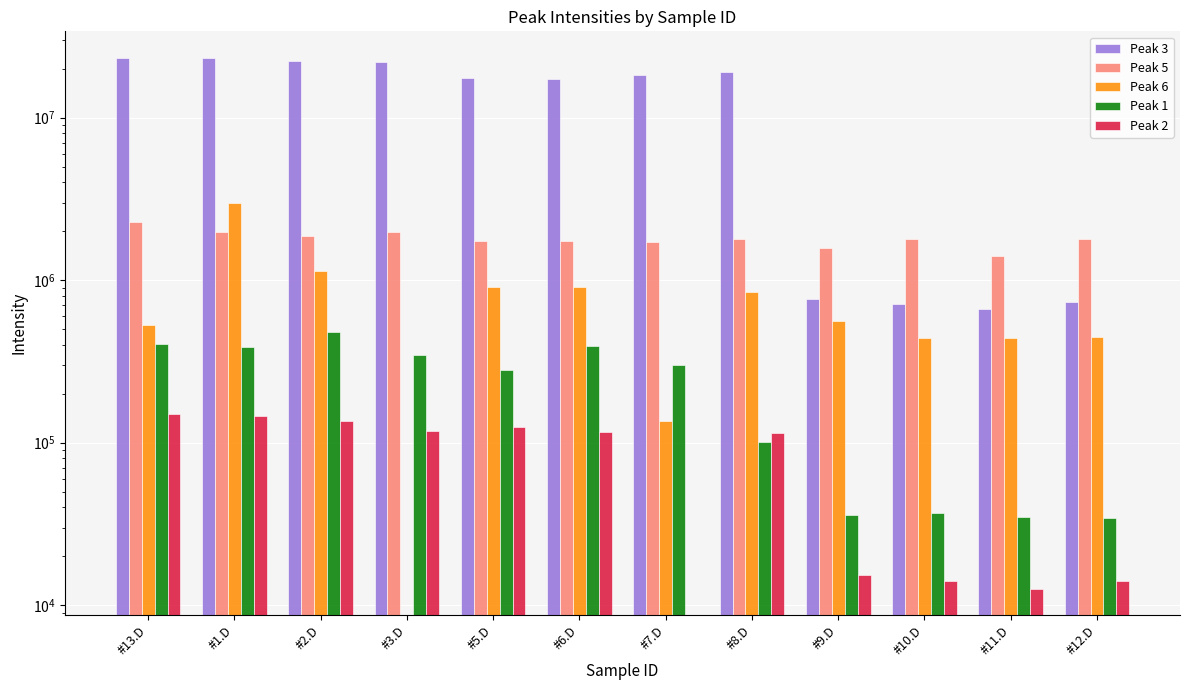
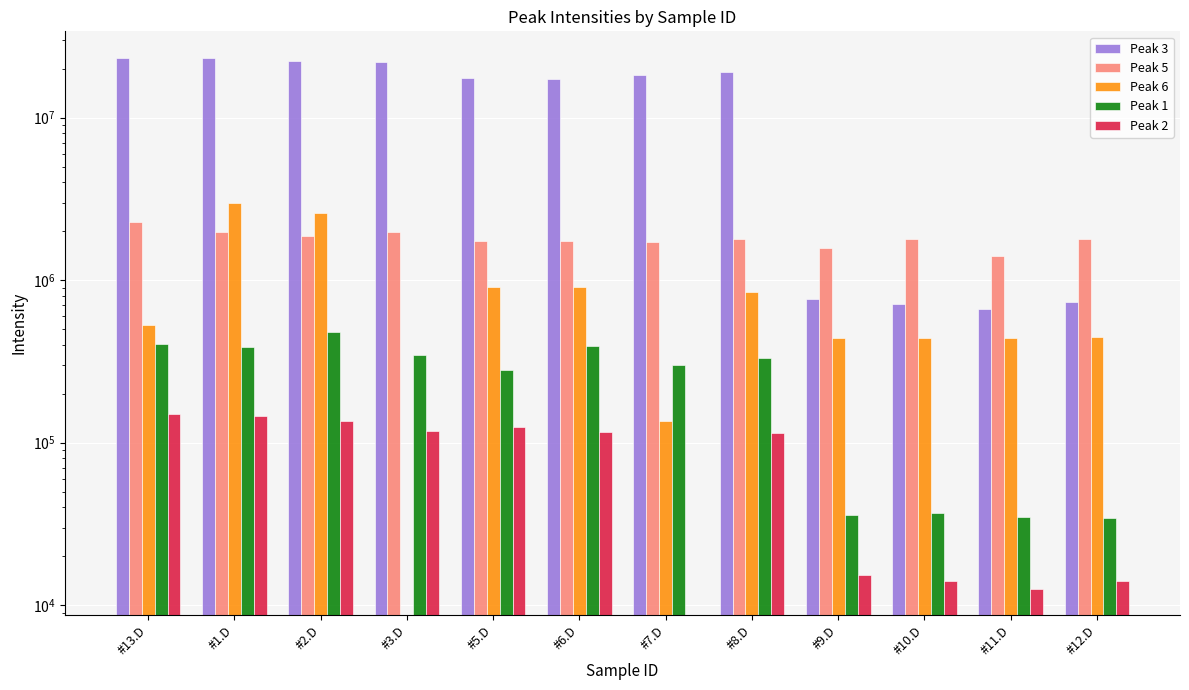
  {
    "Peak 3": {
      "#13.D": 23000000,
      "#1.D": 23000000,
      "#2.D": 22000000,
      "#3.D": 22000000,
      "#5.D": 18000000,
      "#6.D": 17000000,
      "#7.D": 18000000,
      "#8.D": 19000000,
      "#9.D": 800000,
      "#10.D": 700000,
      "#11.D": 660000,
      "#12.D": 700000
    },
    "Peak 5": {
      "#13.D": 2300000,
      "#1.D": 2000000,
      "#2.D": 1900000,
      "#3.D": 2000000,
      "#5.D": 1700000,
      "#6.D": 1700000,
      "#7.D": 1700000,
      "#8.D": 1800000,
      "#9.D": 1600000,
      "#10.D": 1800000,
      "#11.D": 1400000,
      "#12.D": 1800000
    },
    "Peak 6": {
      "#13.D": 530000,
      "#1.D": 3000000,
-     "#2.D": 1100000,
+     "#2.D": 2600000,
      "#5.D": 900000,
      "#6.D": 900000,
      "#7.D": 140000,
      "#8.D": 800000,
-     "#9.D": 560000,
+     "#9.D": 440000,
      "#10.D": 440000,
      "#11.D": 440000,
      "#12.D": 450000
    },
    "Peak 1": {
      "#13.D": 400000,
      "#1.D": 390000,
      "#2.D": 480000,
      "#3.D": 350000,
      "#5.D": 280000,
      "#6.D": 390000,
      "#7.D": 300000,
-     "#8.D": 100000,
+     "#8.D": 330000,
      "#9.D": 36000,
      "#10.D": 37000,
      "#11.D": 35000,
      "#12.D": 35000
    },
    "Peak 2": {
      "#13.D": 150000,
      "#1.D": 150000,
      "#2.D": 140000,
      "#3.D": 120000,
      "#5.D": 120000,
      "#6.D": 120000,
      "#8.D": 110000,
      "#9.D": 15000,
      "#10.D": 14000,
      "#11.D": 13000,
      "#12.D": 14000
    }
  }
